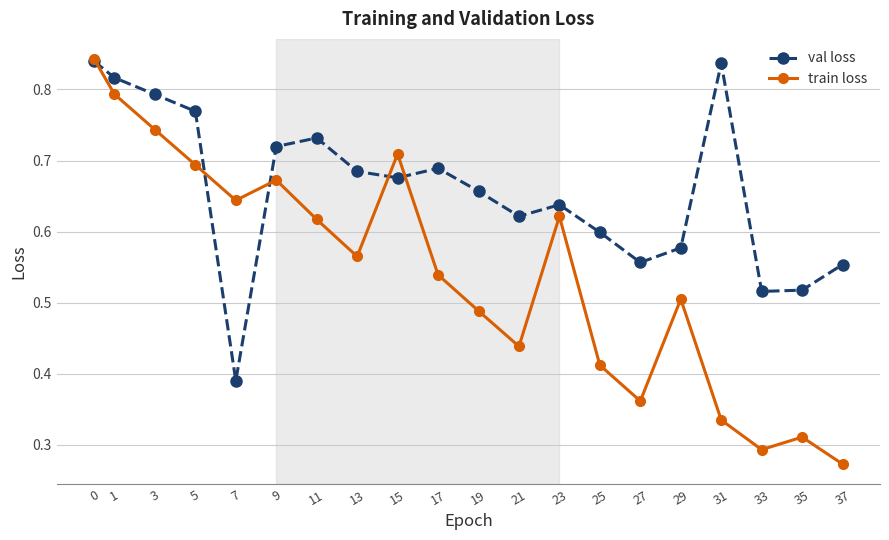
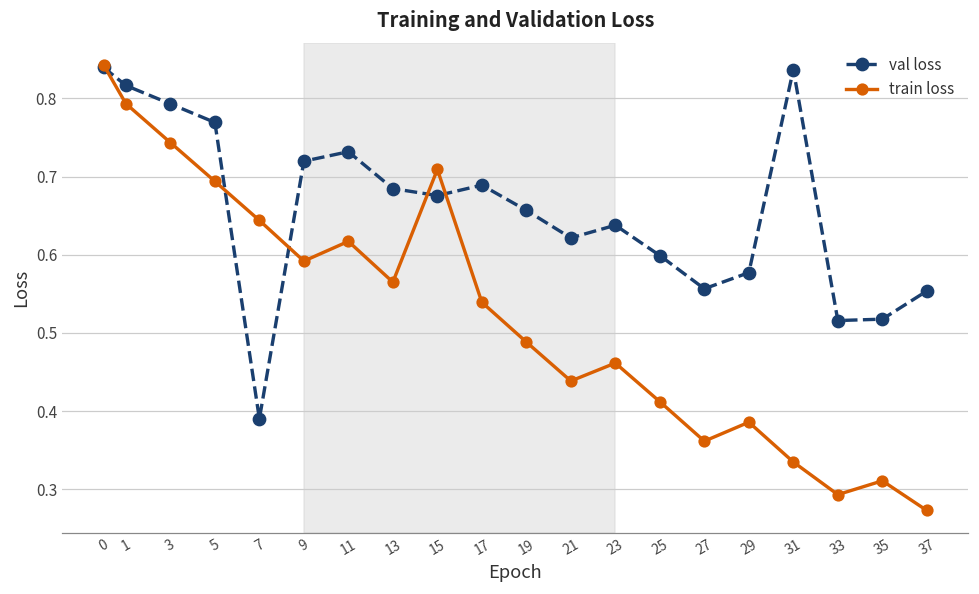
  {
    "val loss": {
      "1": 0.82,
      "3": 0.79,
      "5": 0.77,
      "7": 0.39,
      "9": 0.72,
      "11": 0.73,
      "13": 0.68,
      "15": 0.68,
      "17": 0.69,
      "19": 0.66,
      "21": 0.62,
      "23": 0.64,
      "25": 0.60,
      "27": 0.56,
      "29": 0.58,
      "31": 0.84,
      "33": 0.52,
      "35": 0.52,
      "37": 0.55
    },
    "train loss": {
      "1": 0.79,
      "3": 0.74,
      "5": 0.69,
      "7": 0.64,
-     "9": 0.67,
+     "9": 0.59,
      "11": 0.62,
      "13": 0.57,
      "15": 0.71,
      "17": 0.54,
      "19": 0.49,
      "21": 0.44,
-     "23": 0.62,
+     "23": 0.46,
      "25": 0.41,
      "27": 0.36,
-     "29": 0.51,
+     "29": 0.39,
      "31": 0.33,
      "33": 0.29,
      "35": 0.31,
      "37": 0.27
    }
  }
